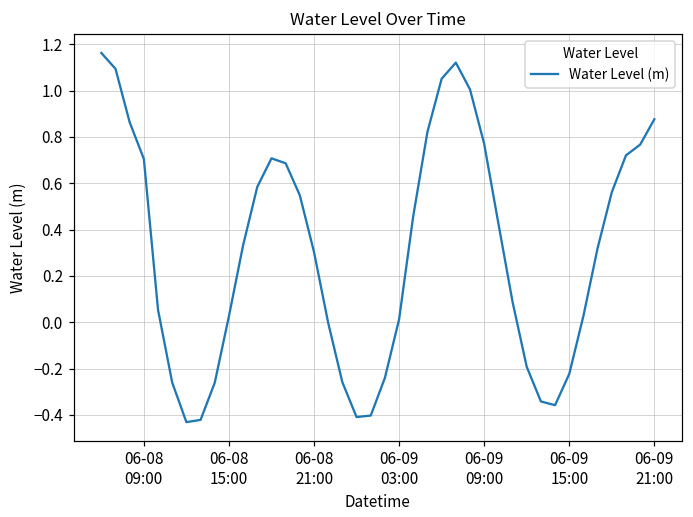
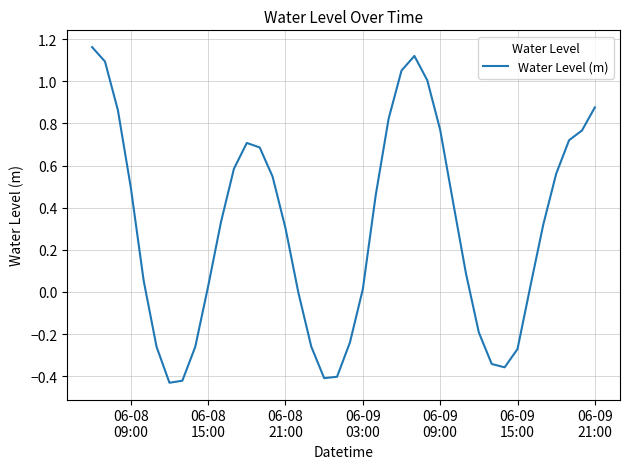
  {
-   "06-08 09:00": 0.70,
+   "06-08 09:00": 0.50,
    "06-08 15:00": 0.03,
    "06-08 21:00": 0.30,
    "06-09 03:00": 0.01,
    "06-09 09:00": 0.77,
-   "06-09 15:00": -0.22,
+   "06-09 15:00": -0.27,
    "06-09 21:00": 0.88
  }
